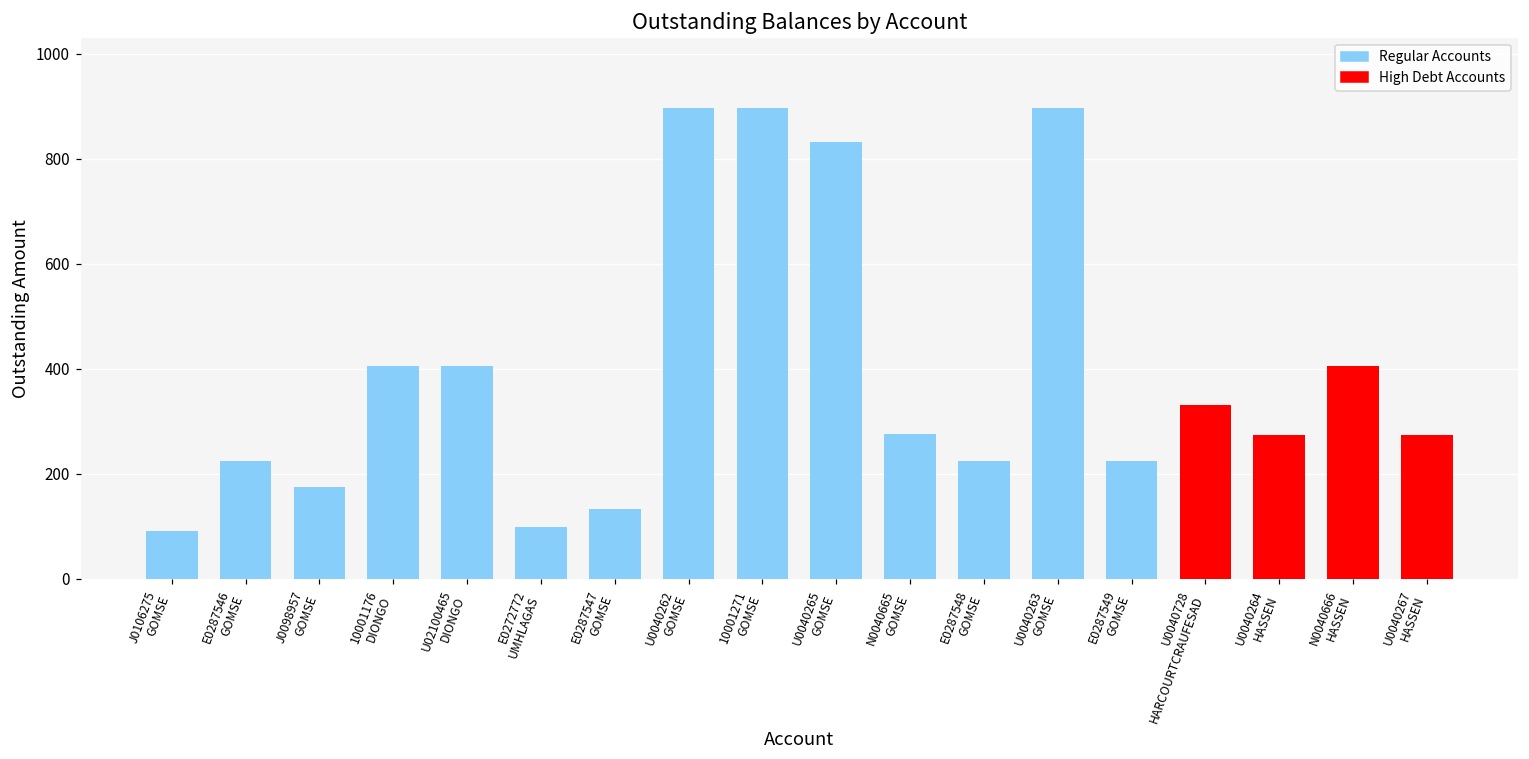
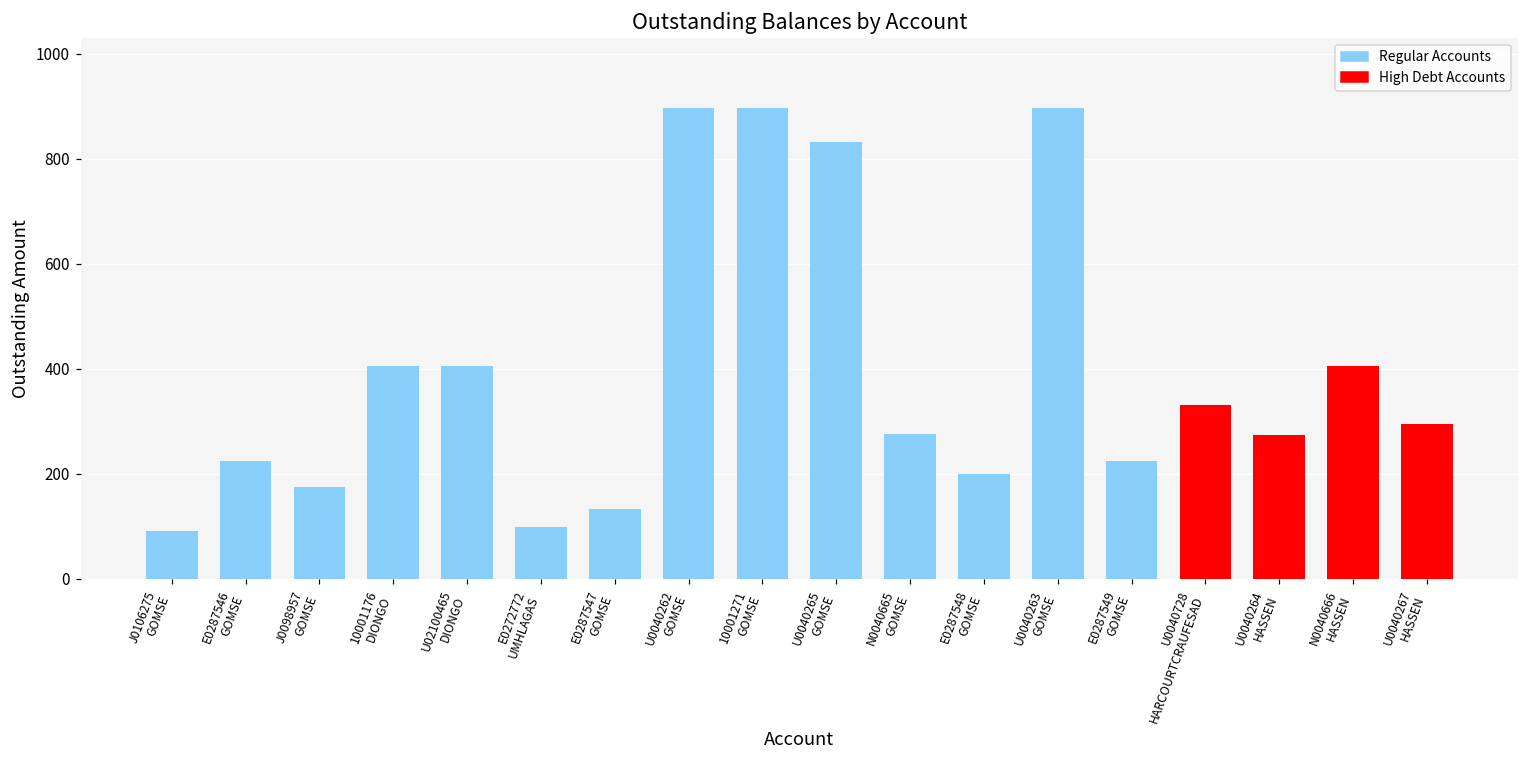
  {
    "J0106275 GOMSE": 90,
    "E0287546 GOMSE": 220,
    "J0098957 GOMSE": 170,
    "10001176 DIONGO": 400,
    "U02100465 DIONGO": 400,
    "E0272772 UMHLAGAS": 100,
    "E0287547 GOMSE": 130,
    "U0040262 GOMSE": 900,
    "10001271 GOMSE": 900,
    "U0040265 GOMSE": 830,
    "N0040665 GOMSE": 280,
-   "E0287548 GOMSE": 220,
+   "E0287548 GOMSE": 200,
    "U0040263 GOMSE": 900,
    "E0287549 GOMSE": 220,
    "U0040728 HARCOURTCRAUFESAD": 330,
    "U0040264 HASSEN": 270,
    "N0040666 HASSEN": 400,
-   "U0040267 HASSEN": 270
+   "U0040267 HASSEN": 300
  }
